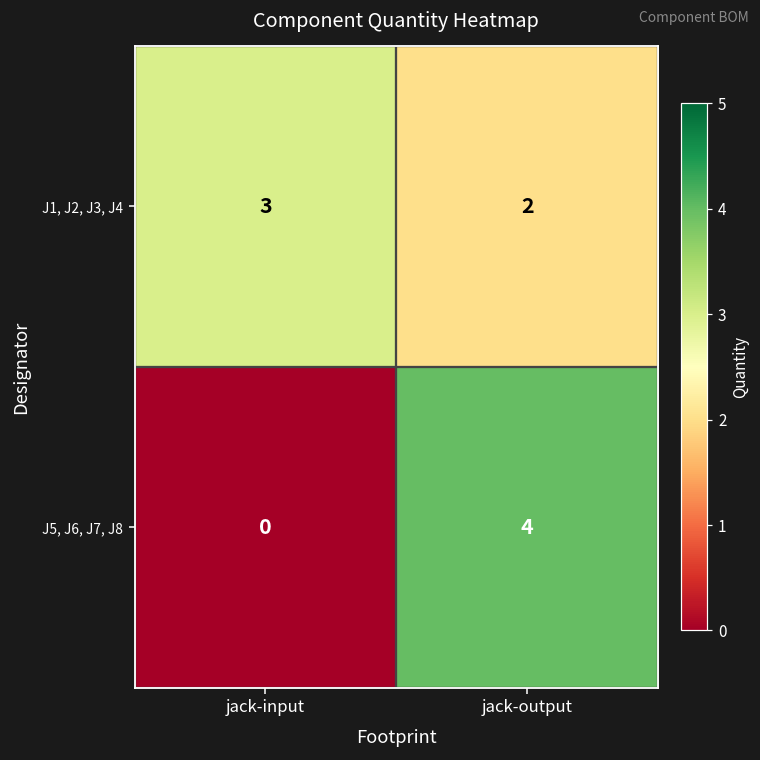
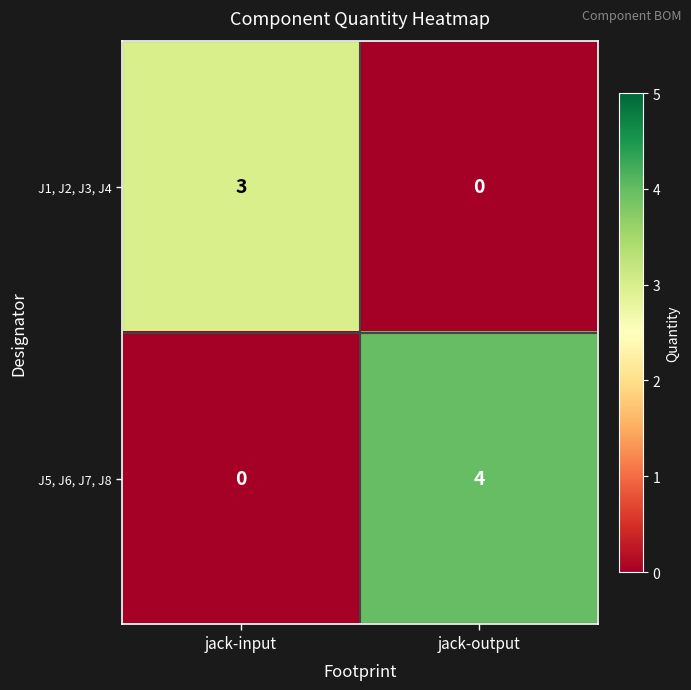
  {
    "J1, J2, J3, J4": {
      "jack-input": 3,
-     "jack-output": 2
+     "jack-output": 0
    },
    "J5, J6, J7, J8": {
      "jack-input": 0,
      "jack-output": 4
    }
  }
